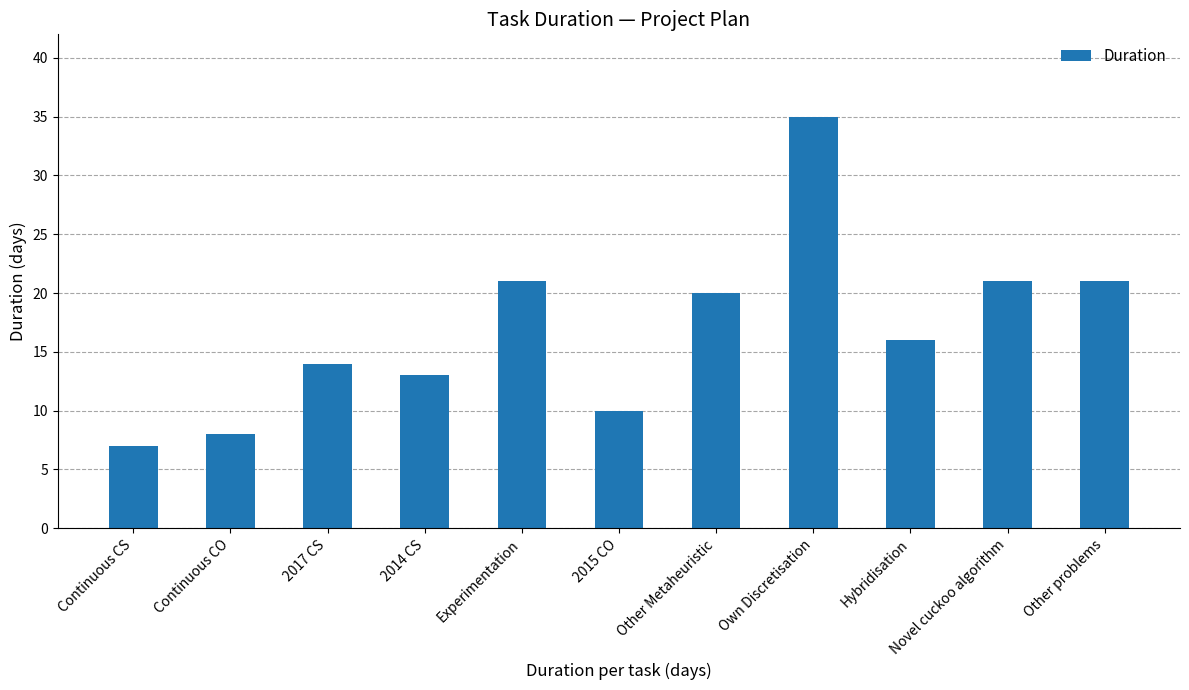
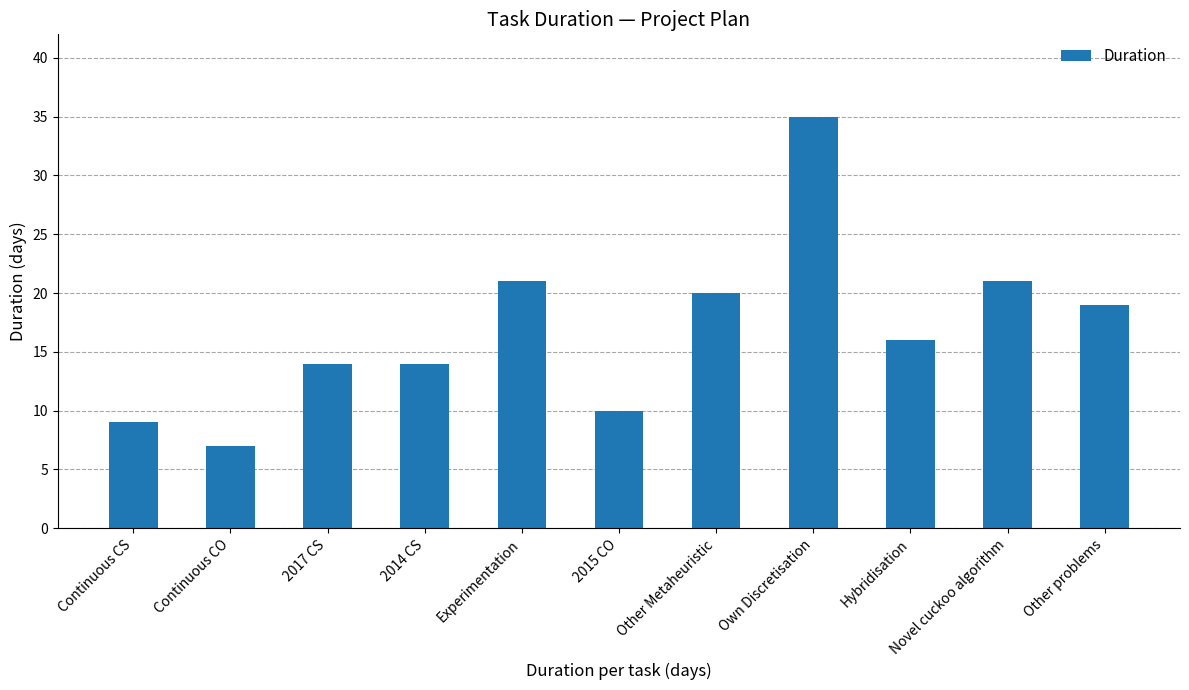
  {
-   "Continuous CS": 7,
-   "Continuous CO": 8,
+   "Continuous CS": 9,
+   "Continuous CO": 7,
    "2017 CS": 14,
-   "2014 CS": 13,
+   "2014 CS": 14,
    "Experimentation": 21,
    "2015 CO": 10,
    "Other Metaheuristic": 20,
    "Own Discretisation": 35,
    "Hybridisation": 16,
    "Novel cuckoo algorithm": 21,
-   "Other problems": 21
+   "Other problems": 19
  }
